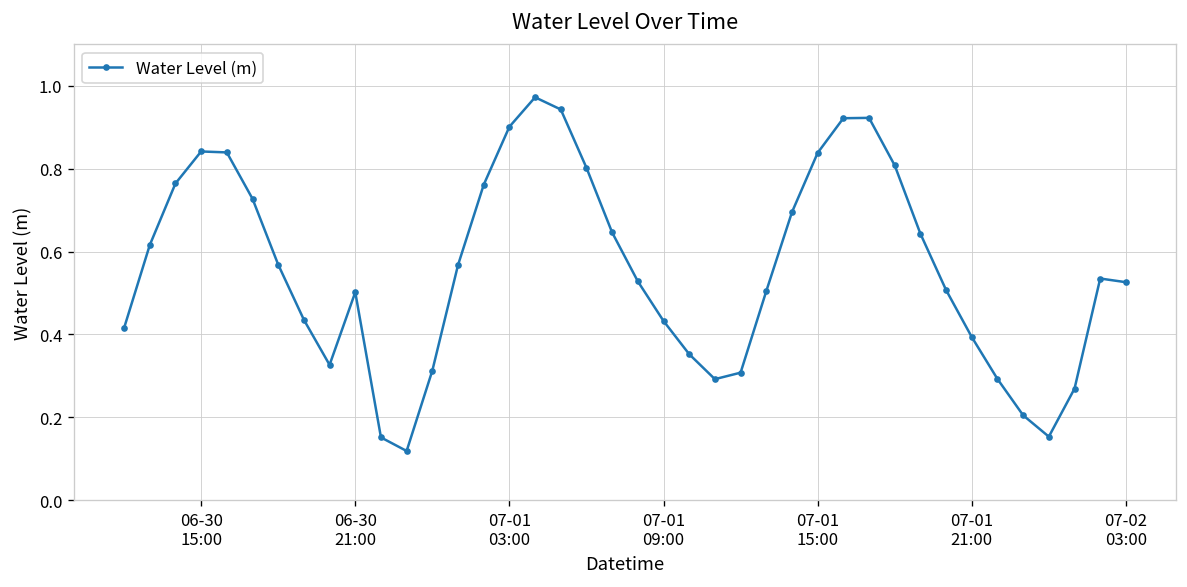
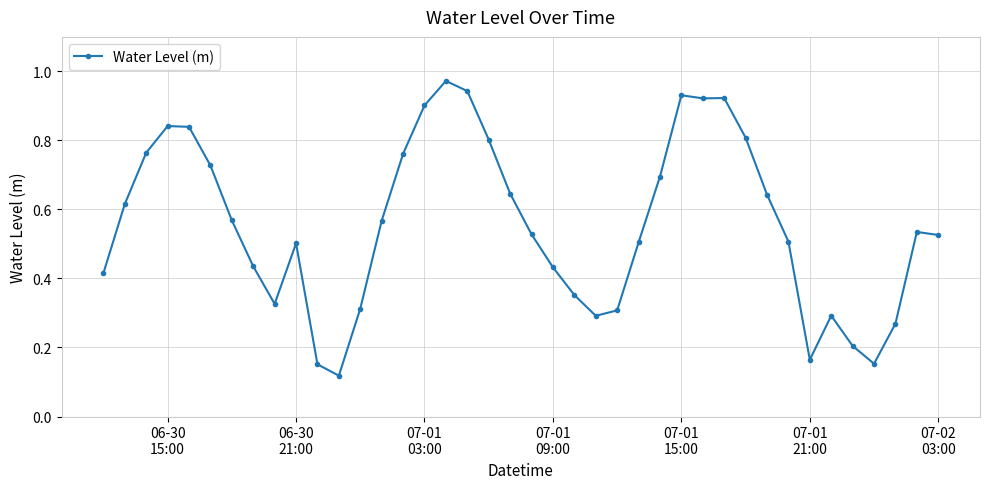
  {
    "06-30 15:00": 0.84,
    "06-30 21:00": 0.50,
    "07-01 03:00": 0.90,
    "07-01 09:00": 0.43,
-   "07-01 15:00": 0.84,
-   "07-01 21:00": 0.39,
+   "07-01 15:00": 0.93,
+   "07-01 21:00": 0.16,
    "07-02 03:00": 0.53
  }
